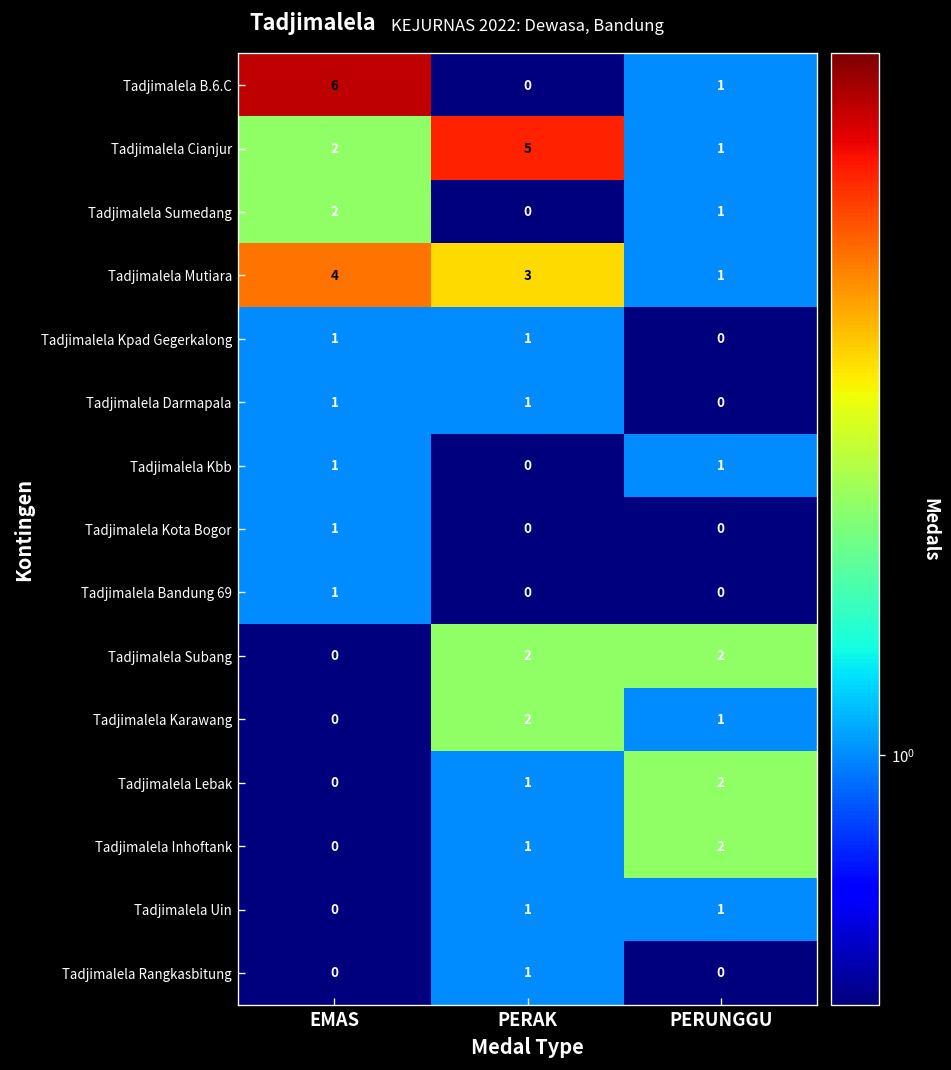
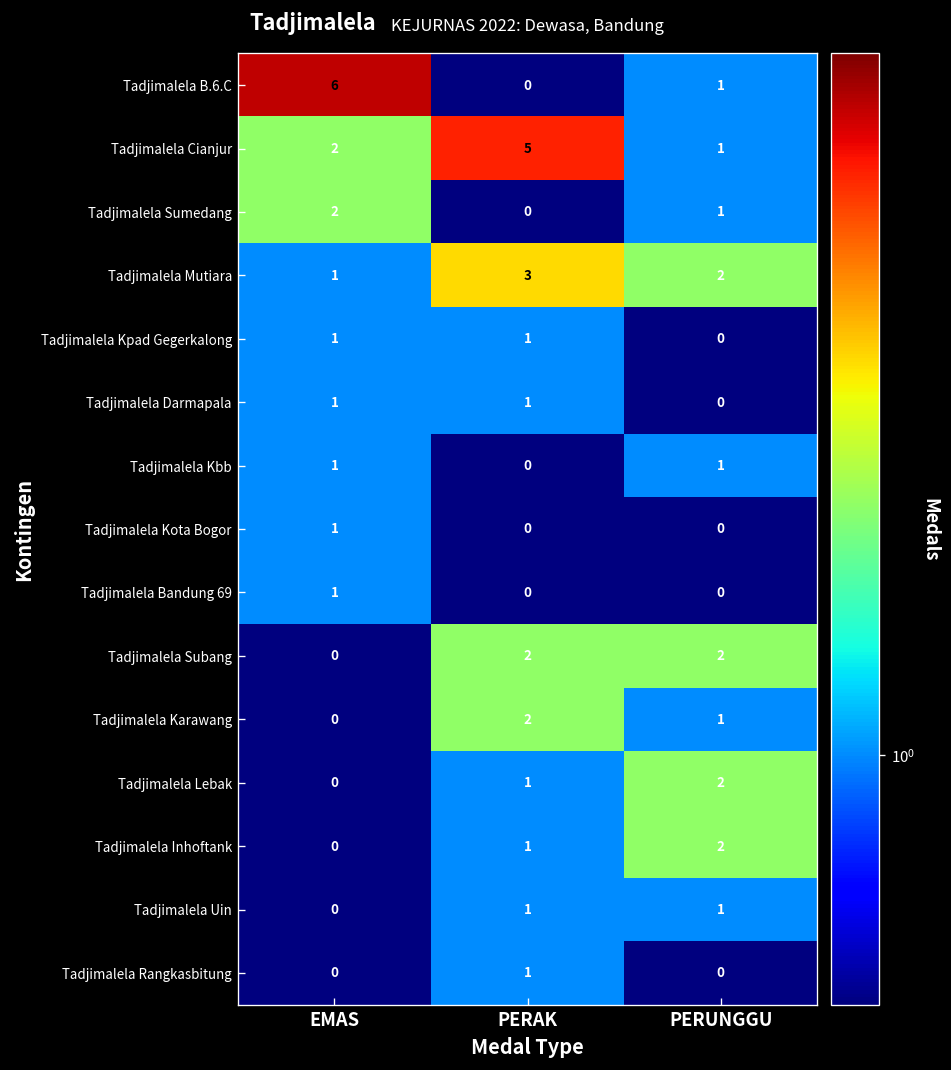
  {
    "Tadjimalela B.6.C": {
      "EMAS": 6,
      "PERAK": 0,
      "PERUNGGU": 1
    },
    "Tadjimalela Cianjur": {
      "EMAS": 2,
      "PERAK": 5,
      "PERUNGGU": 1
    },
    "Tadjimalela Sumedang": {
      "EMAS": 2,
      "PERAK": 0,
      "PERUNGGU": 1
    },
    "Tadjimalela Mutiara": {
-     "EMAS": 4,
+     "EMAS": 1,
      "PERAK": 3,
-     "PERUNGGU": 1
+     "PERUNGGU": 2
    },
    "Tadjimalela Kpad Gegerkalong": {
      "EMAS": 1,
      "PERAK": 1,
      "PERUNGGU": 0
    },
    "Tadjimalela Darmapala": {
      "EMAS": 1,
      "PERAK": 1,
      "PERUNGGU": 0
    },
    "Tadjimalela Kbb": {
      "EMAS": 1,
      "PERAK": 0,
      "PERUNGGU": 1
    },
    "Tadjimalela Kota Bogor": {
      "EMAS": 1,
      "PERAK": 0,
      "PERUNGGU": 0
    },
    "Tadjimalela Bandung 69": {
      "EMAS": 1,
      "PERAK": 0,
      "PERUNGGU": 0
    },
    "Tadjimalela Subang": {
      "EMAS": 0,
      "PERAK": 2,
      "PERUNGGU": 2
    },
    "Tadjimalela Karawang": {
      "EMAS": 0,
      "PERAK": 2,
      "PERUNGGU": 1
    },
    "Tadjimalela Lebak": {
      "EMAS": 0,
      "PERAK": 1,
      "PERUNGGU": 2
    },
    "Tadjimalela Inhoftank": {
      "EMAS": 0,
      "PERAK": 1,
      "PERUNGGU": 2
    },
    "Tadjimalela Uin": {
      "EMAS": 0,
      "PERAK": 1,
      "PERUNGGU": 1
    },
    "Tadjimalela Rangkasbitung": {
      "EMAS": 0,
      "PERAK": 1,
      "PERUNGGU": 0
    }
  }
